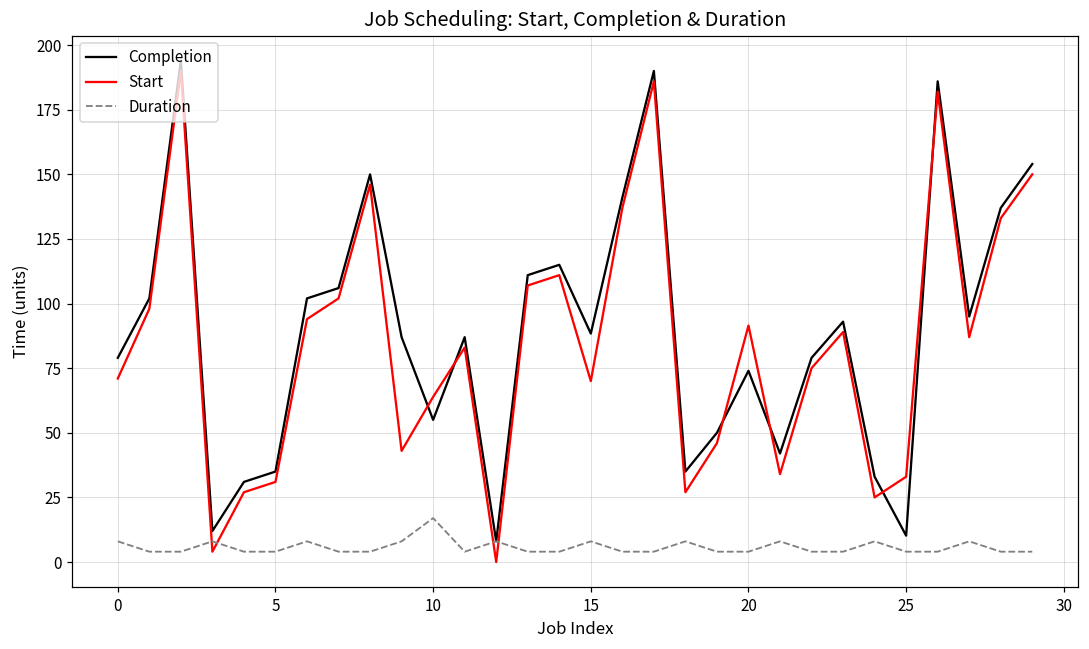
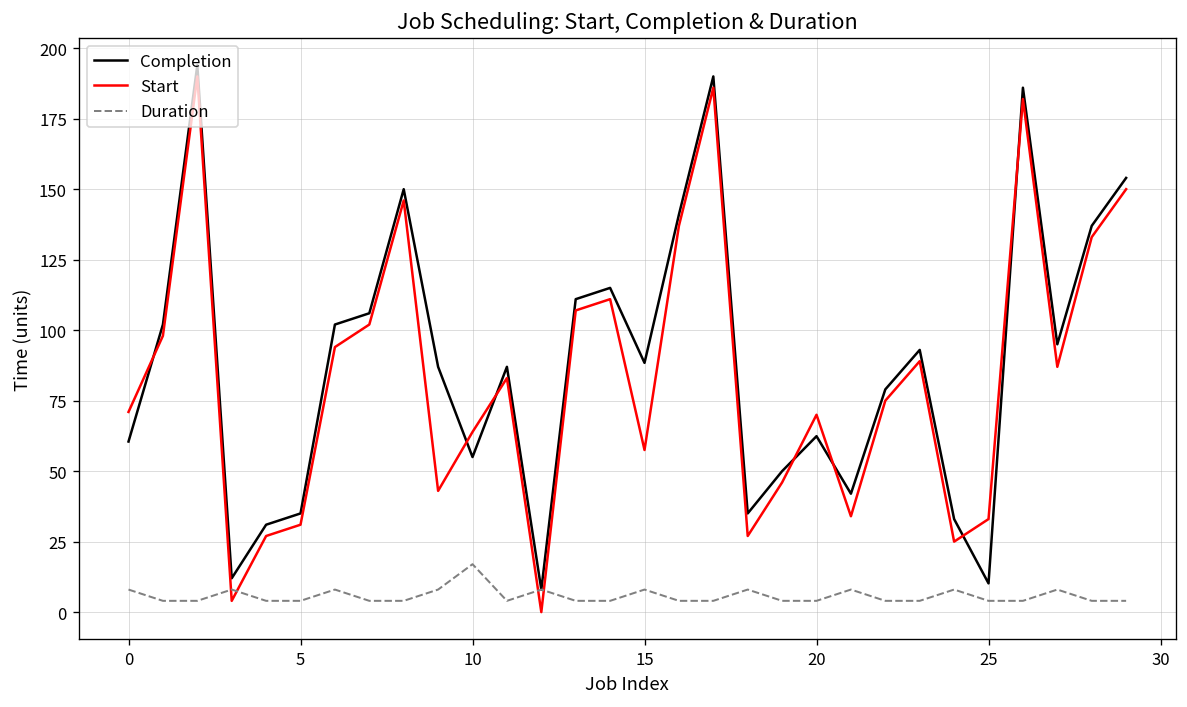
  {
    "Completion": {
-     "0": 79,
+     "0": 61,
      "5": 35,
      "10": 55,
      "15": 88,
-     "20": 74,
+     "20": 62,
      "25": 10
    },
    "Start": {
      "0": 71,
      "5": 31,
      "10": 64,
-     "15": 70,
-     "20": 92,
+     "15": 58,
+     "20": 70,
      "25": 33
    },
    "Duration": {
      "0": 8,
      "5": 4,
      "10": 17,
      "15": 8,
      "20": 4,
      "25": 4
    }
  }
